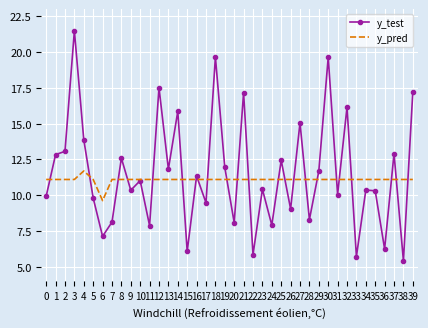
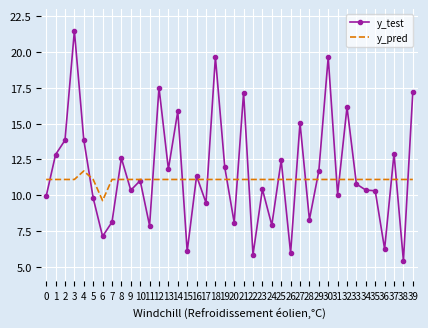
  {
    "y_test": {
      "0": 9.9,
      "1": 12.8,
-     "2": 13.1,
+     "2": 13.8,
      "3": 21.5,
      "4": 13.9,
      "5": 9.8,
      "6": 7.1,
      "7": 8.1,
      "8": 12.6,
      "9": 10.4,
      "11": 7.9,
      "12": 17.5,
      "13": 11.8,
      "14": 15.9,
      "15": 6.1,
      "16": 11.3,
      "17": 9.5,
      "18": 19.7,
      "19": 11.9,
      "20": 8.1,
      "21": 17.2,
      "22": 5.8,
      "23": 10.4,
      "24": 7.9,
      "25": 12.4,
-     "26": 9.0,
+     "26": 6.0,
      "27": 15.1,
      "28": 8.3,
      "29": 11.7,
      "30": 19.6,
      "31": 10.1,
      "32": 16.2,
-     "33": 5.7,
+     "33": 10.8,
      "34": 10.4,
      "35": 10.3,
      "36": 6.2,
      "37": 12.9,
      "38": 5.4,
      "39": 17.2
    },
    "y_pred": {
      "0": 11.1,
      "1": 11.1,
      "2": 11.1,
      "3": 11.1,
      "4": 11.7,
      "5": 11.1,
      "6": 9.6,
      "7": 11.1,
      "8": 11.1,
      "9": 11.1,
      "11": 11.1,
      "12": 11.1,
      "13": 11.1,
      "14": 11.1,
      "15": 11.1,
      "16": 11.1,
      "17": 11.1,
      "18": 11.1,
      "19": 11.1,
      "20": 11.1,
      "21": 11.1,
      "22": 11.1,
      "23": 11.1,
      "24": 11.1,
      "25": 11.1,
      "26": 11.1,
      "27": 11.1,
      "28": 11.1,
      "29": 11.1,
      "30": 11.1,
      "31": 11.1,
      "32": 11.1,
      "33": 11.1,
      "34": 11.1,
      "35": 11.1,
      "36": 11.1,
      "37": 11.1,
      "38": 11.1,
      "39": 11.1
    }
  }
